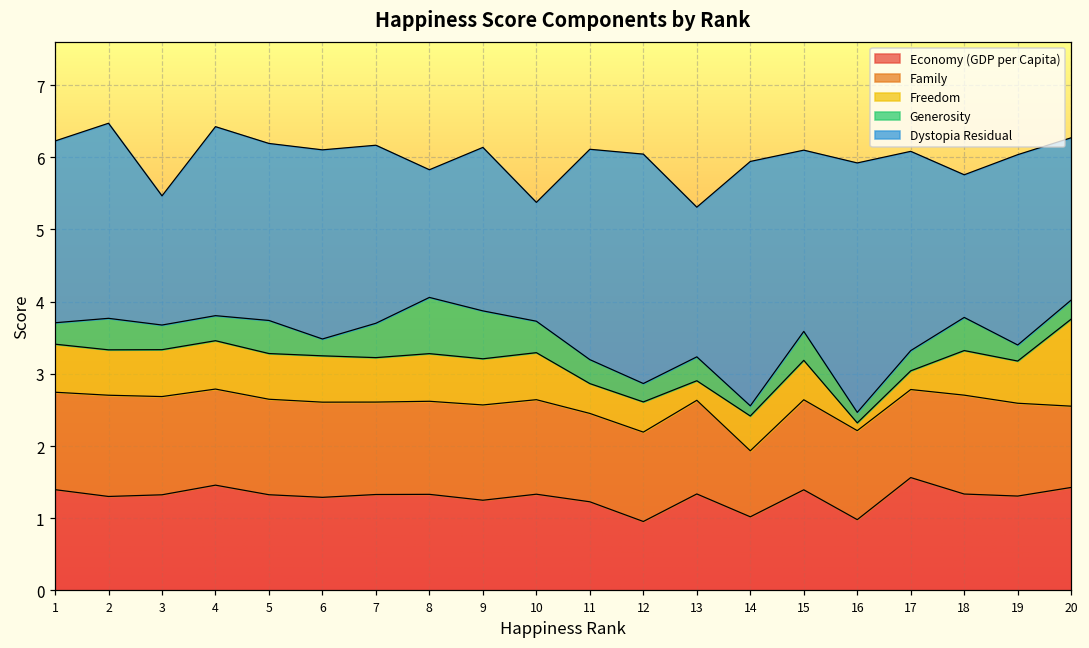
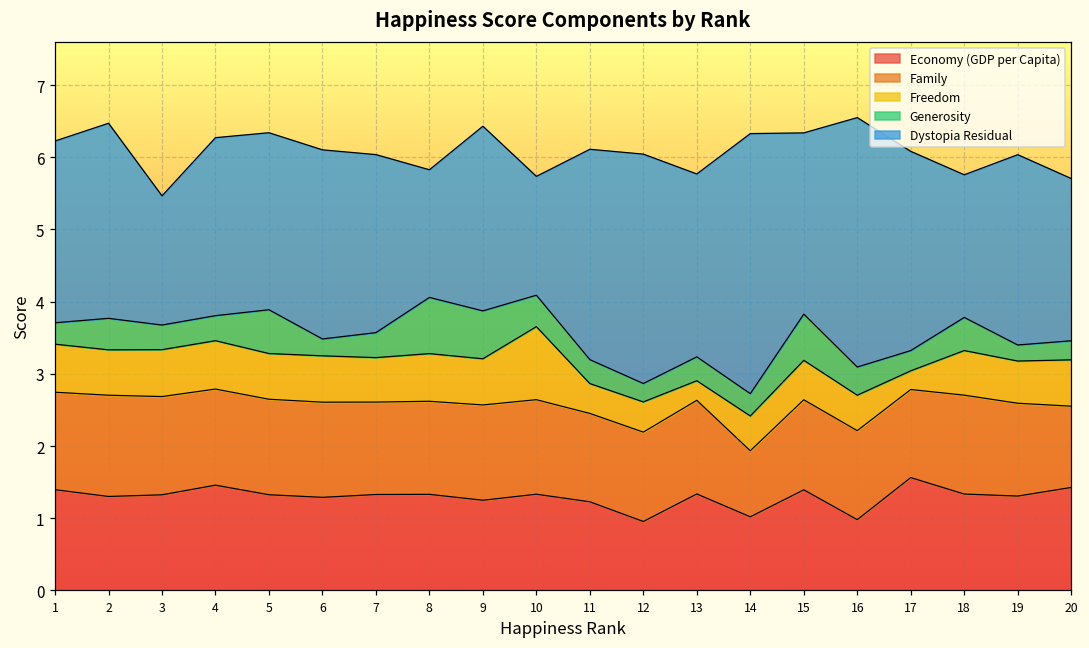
  {
    "Freedom": {
      "1": 0.7,
      "2": 0.6,
      "3": 0.6,
      "4": 0.7,
      "5": 0.6,
      "6": 0.6,
      "7": 0.6,
      "8": 0.7,
      "9": 0.6,
-     "10": 0.7,
+     "10": 1.0,
      "11": 0.4,
      "12": 0.4,
      "13": 0.3,
      "14": 0.5,
      "15": 0.5,
-     "16": 0.1,
+     "16": 0.5,
      "17": 0.3,
      "18": 0.6,
      "19": 0.6,
-     "20": 1.2
+     "20": 0.6
    },
    "Generosity": {
      "1": 0.3,
      "2": 0.4,
      "3": 0.3,
      "4": 0.3,
-     "5": 0.5,
+     "5": 0.6,
      "6": 0.2,
-     "7": 0.5,
+     "7": 0.3,
      "8": 0.8,
      "9": 0.7,
      "10": 0.4,
      "11": 0.3,
      "12": 0.3,
      "13": 0.3,
-     "14": 0.1,
-     "15": 0.4,
-     "16": 0.1,
+     "14": 0.3,
+     "15": 0.6,
+     "16": 0.4,
      "17": 0.3,
      "18": 0.5,
      "19": 0.2,
      "20": 0.3
    },
    "Dystopia Residual": {
      "1": 2.5,
      "2": 2.7,
      "3": 1.8,
-     "4": 2.6,
+     "4": 2.5,
      "5": 2.5,
      "6": 2.6,
      "7": 2.5,
      "8": 1.8,
-     "9": 2.3,
+     "9": 2.6,
      "10": 1.6,
      "11": 2.9,
      "12": 3.2,
-     "13": 2.1,
-     "14": 3.4,
+     "13": 2.5,
+     "14": 3.6,
      "15": 2.5,
      "16": 3.5,
      "17": 2.8,
      "18": 2.0,
      "19": 2.6,
      "20": 2.2
    }
  }
